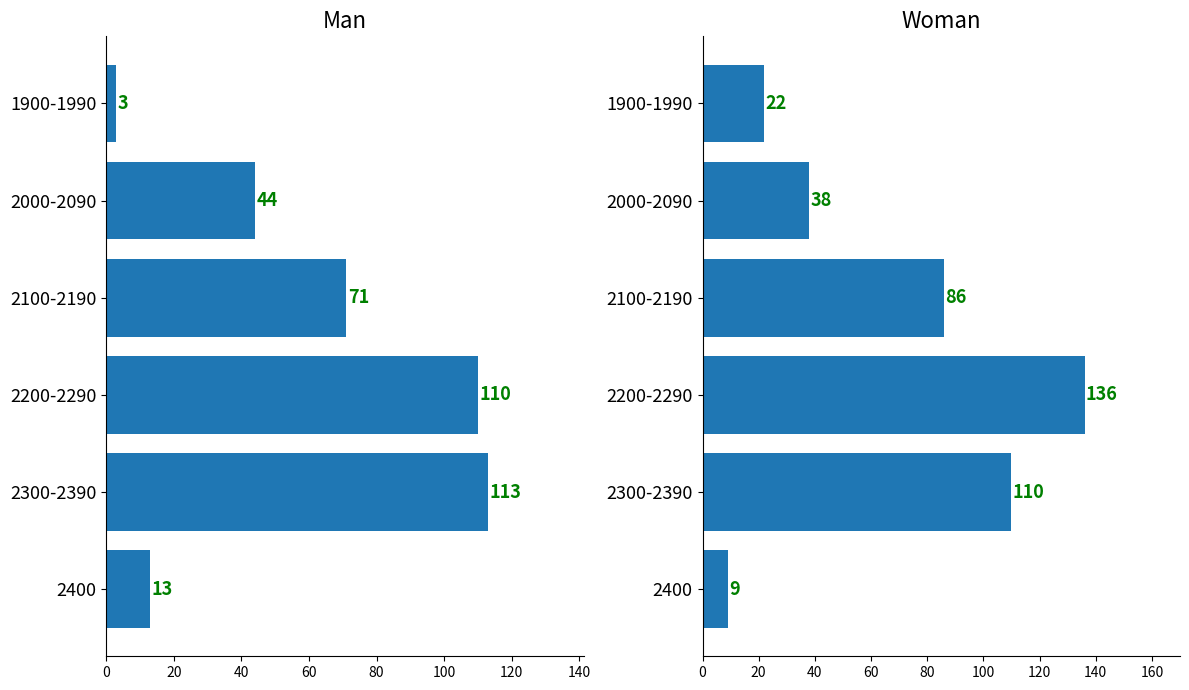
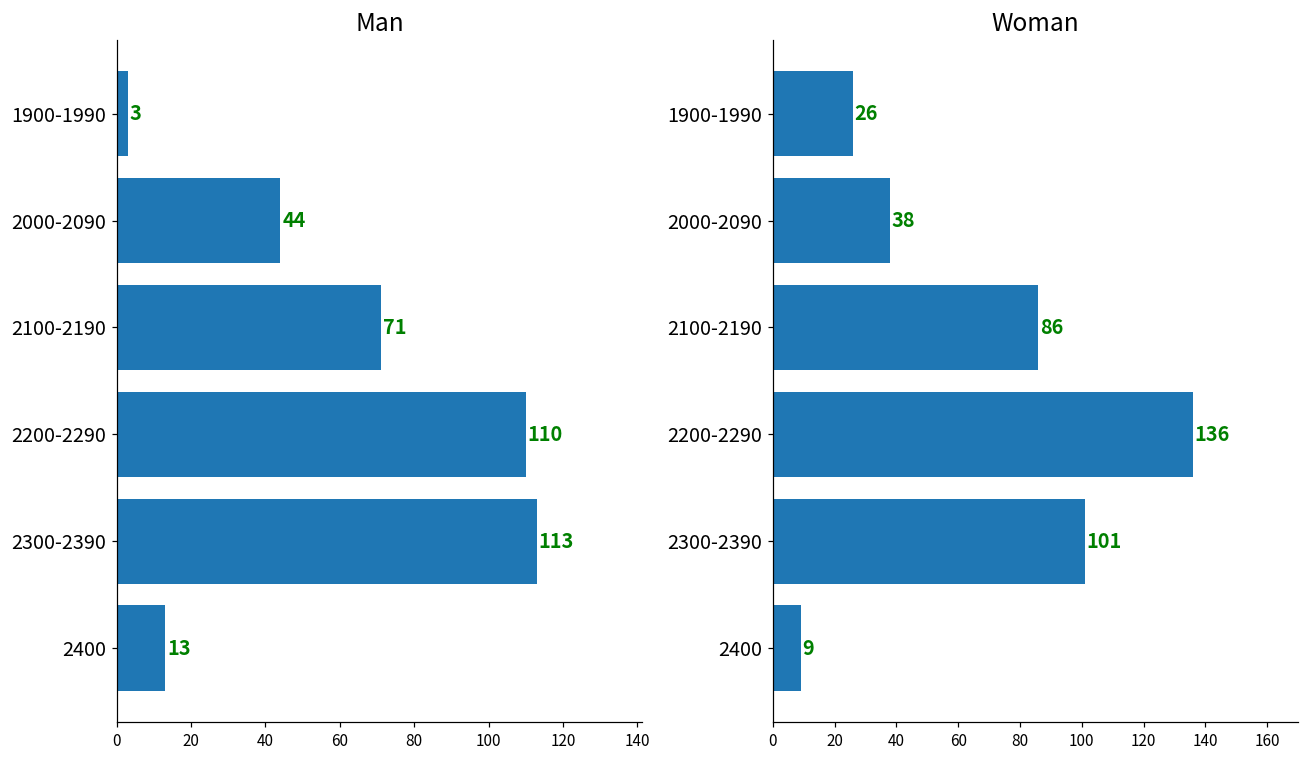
  {
    "Man": {
      "1900-1990": 3,
      "2000-2090": 44,
      "2100-2190": 71,
      "2200-2290": 110,
      "2300-2390": 113,
      "2400": 13
    },
    "Woman": {
-     "1900-1990": 22,
+     "1900-1990": 26,
      "2000-2090": 38,
      "2100-2190": 86,
      "2200-2290": 136,
-     "2300-2390": 110,
+     "2300-2390": 101,
      "2400": 9
    }
  }
